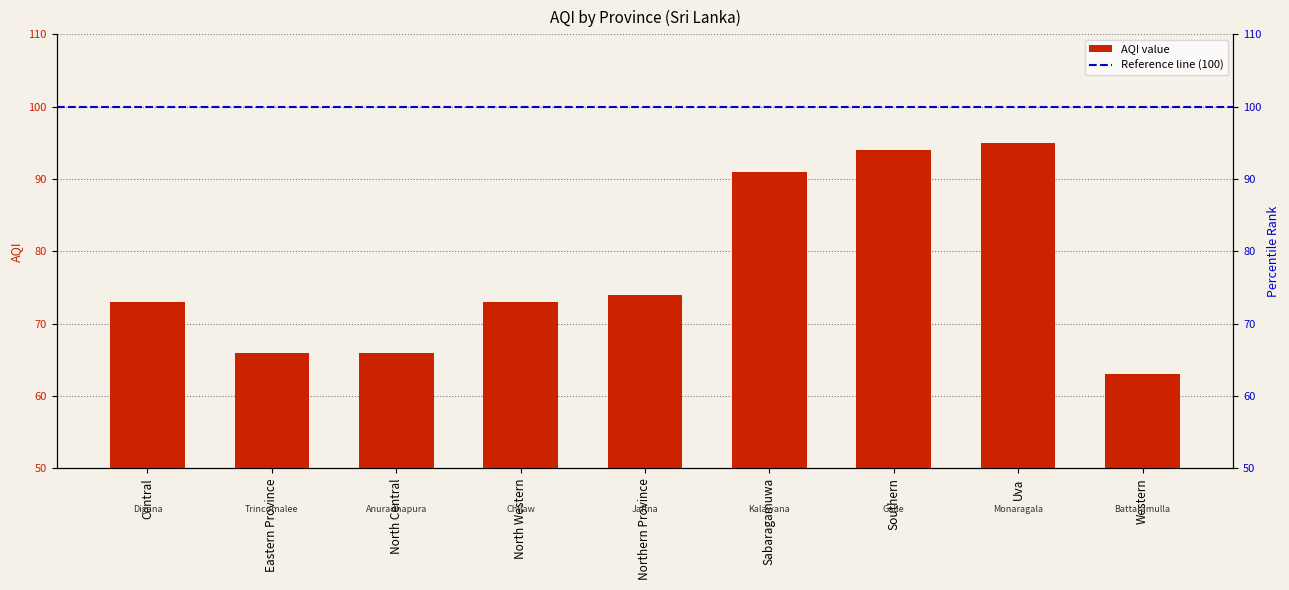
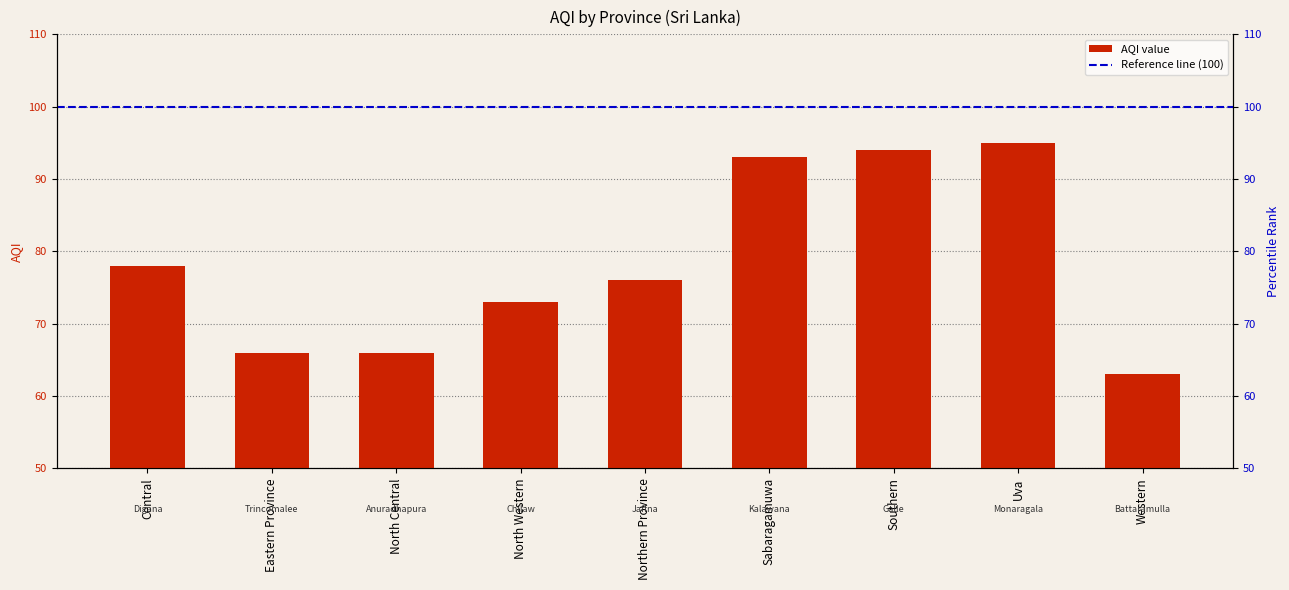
  {
-   "Central": 73,
+   "Central": 78,
    "Eastern Province": 66,
    "North Central": 66,
    "North Western": 73,
-   "Northern Province": 74,
-   "Sabaragamuwa": 91,
+   "Northern Province": 76,
+   "Sabaragamuwa": 93,
    "Southern": 94,
    "Uva": 95,
    "Western": 63
  }
